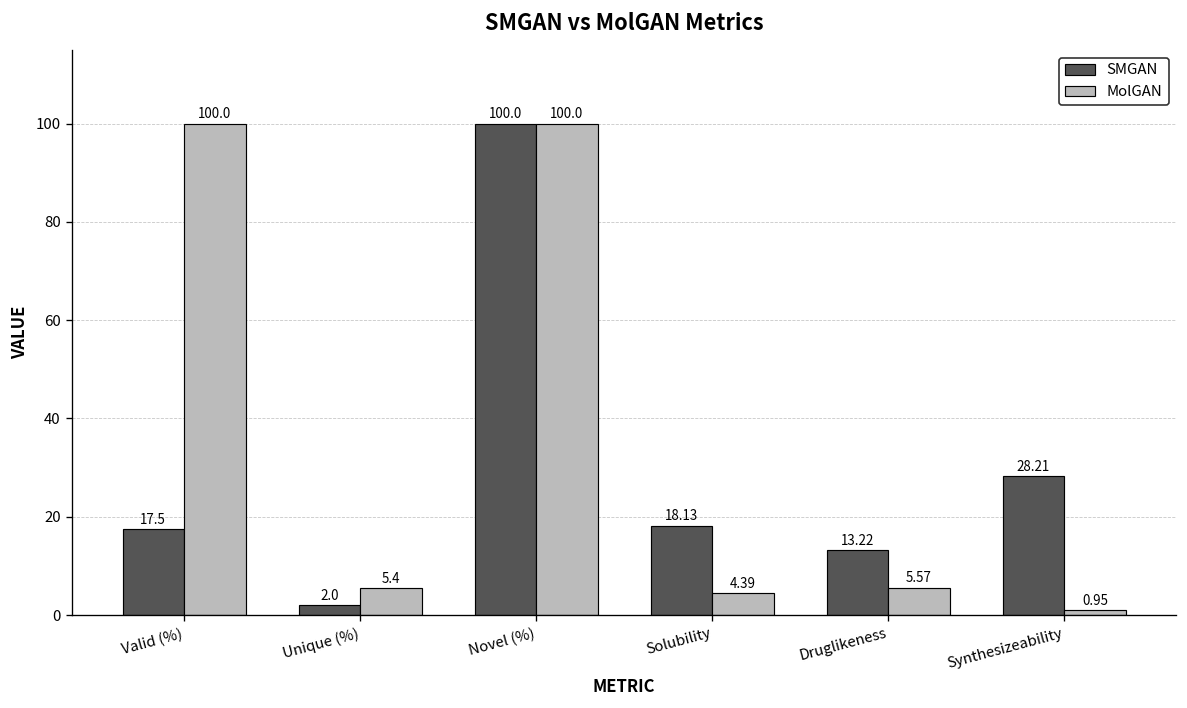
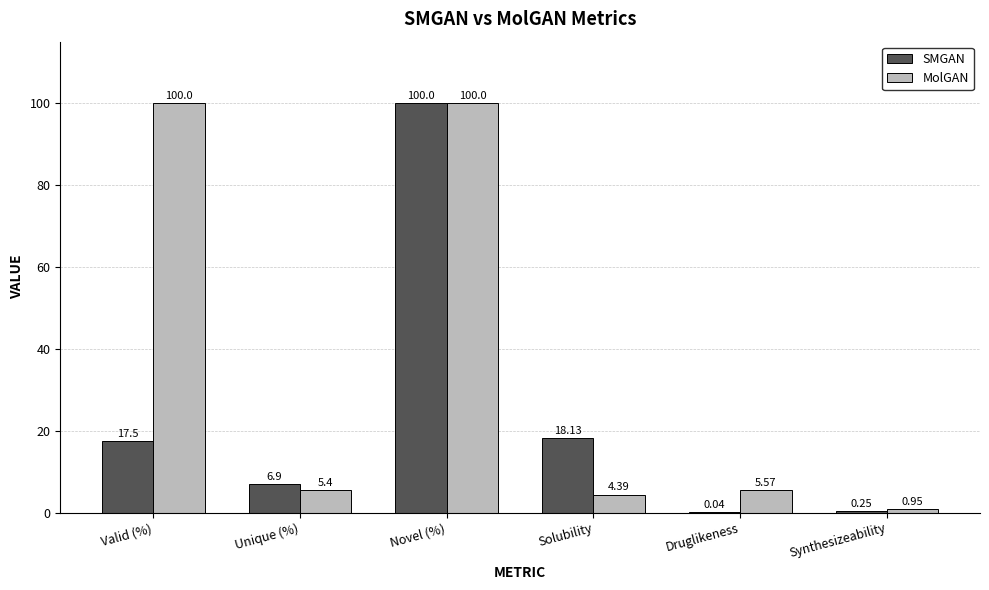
  {
    "SMGAN": {
      "Valid (%)": 17.5,
-     "Unique (%)": 2.0,
+     "Unique (%)": 6.9,
      "Novel (%)": 100.0,
      "Solubility": 18.13,
-     "Druglikeness": 13.22,
-     "Synthesizeability": 28.21
+     "Druglikeness": 0.04,
+     "Synthesizeability": 0.25
    },
    "MolGAN": {
      "Valid (%)": 100.0,
      "Unique (%)": 5.4,
      "Novel (%)": 100.0,
      "Solubility": 4.39,
      "Druglikeness": 5.57,
      "Synthesizeability": 0.95
    }
  }
